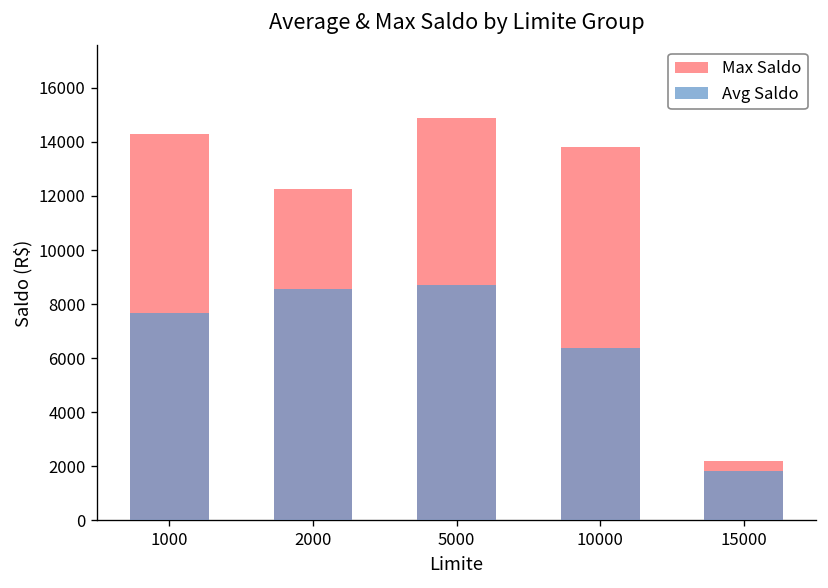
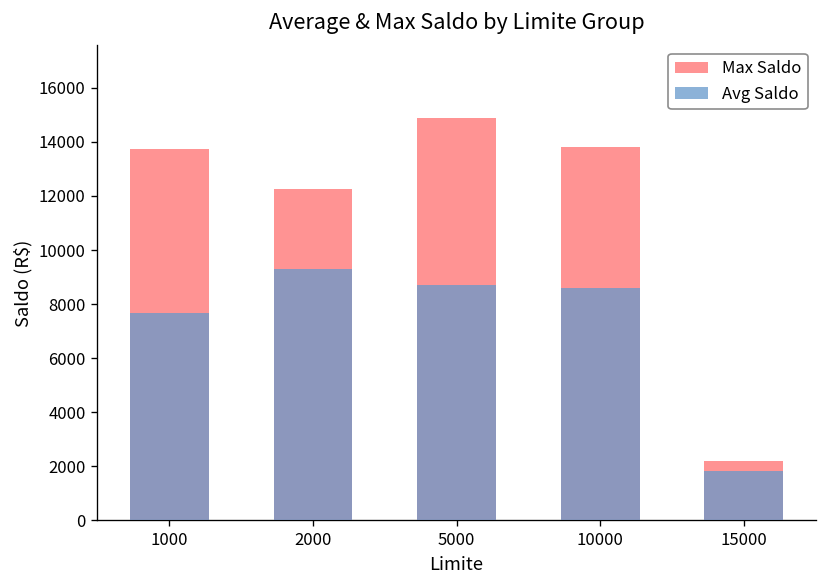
  {
    "Max Saldo": {
-     "1000": 14300,
+     "1000": 13800,
      "2000": 12300,
      "5000": 14900,
      "10000": 13800,
      "15000": 2200
    },
    "Avg Saldo": {
-     "2000": 8600,
-     "10000": 6400
+     "2000": 9300,
+     "10000": 8600
    }
  }
